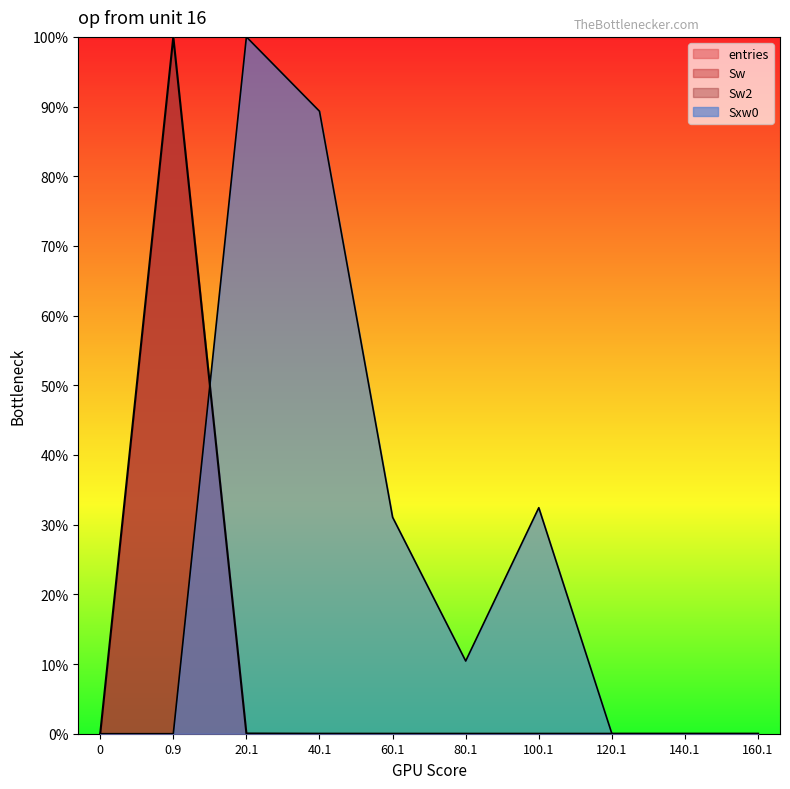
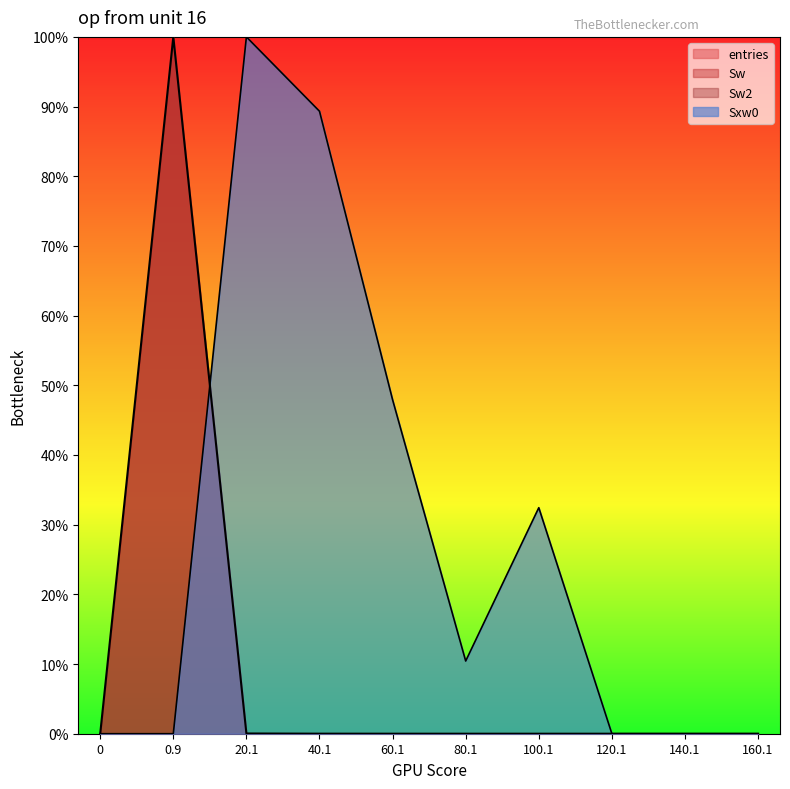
  {
    "Sw2": {
      "0.9": "100%",
      "20.1": "0%",
      "40.1": "0%",
      "60.1": "0%",
      "80.1": "0%",
      "100.1": "0%"
    },
    "Sxw0": {
      "0.9": "0%",
      "20.1": "100%",
      "40.1": "89%",
-     "60.1": "31%",
+     "60.1": "48%",
      "80.1": "10%",
      "100.1": "32%"
    }
  }
